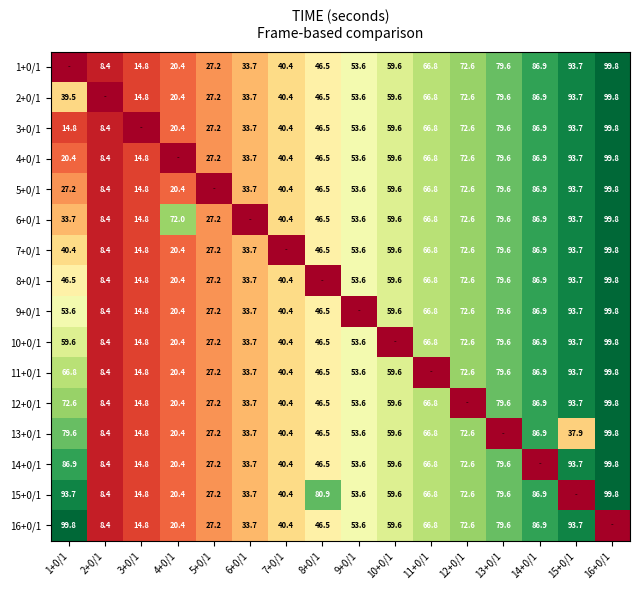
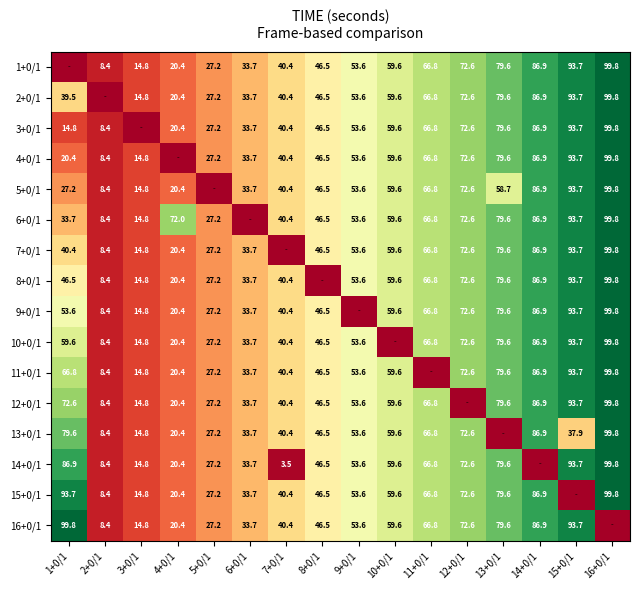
  {
    "5+0/1": {
      "1+0/1": 27.2,
      "2+0/1": 8.4,
      "3+0/1": 14.8,
      "4+0/1": 20.4,
      "6+0/1": 33.7,
      "7+0/1": 40.4,
      "8+0/1": 46.5,
      "9+0/1": 53.6,
      "10+0/1": 59.6,
      "11+0/1": 66.8,
      "12+0/1": 72.6,
-     "13+0/1": 79.6,
+     "13+0/1": 58.7,
      "14+0/1": 86.9,
      "15+0/1": 93.7,
      "16+0/1": 99.8
    },
    "14+0/1": {
      "1+0/1": 86.9,
      "2+0/1": 8.4,
      "3+0/1": 14.8,
      "4+0/1": 20.4,
      "5+0/1": 27.2,
      "6+0/1": 33.7,
-     "7+0/1": 40.4,
+     "7+0/1": 3.5,
      "8+0/1": 46.5,
      "9+0/1": 53.6,
      "10+0/1": 59.6,
      "11+0/1": 66.8,
      "12+0/1": 72.6,
      "13+0/1": 79.6,
      "15+0/1": 93.7,
      "16+0/1": 99.8
    },
    "15+0/1": {
      "1+0/1": 93.7,
      "2+0/1": 8.4,
      "3+0/1": 14.8,
      "4+0/1": 20.4,
      "5+0/1": 27.2,
      "6+0/1": 33.7,
      "7+0/1": 40.4,
-     "8+0/1": 80.9,
+     "8+0/1": 46.5,
      "9+0/1": 53.6,
      "10+0/1": 59.6,
      "11+0/1": 66.8,
      "12+0/1": 72.6,
      "13+0/1": 79.6,
      "14+0/1": 86.9,
      "16+0/1": 99.8
    }
  }
